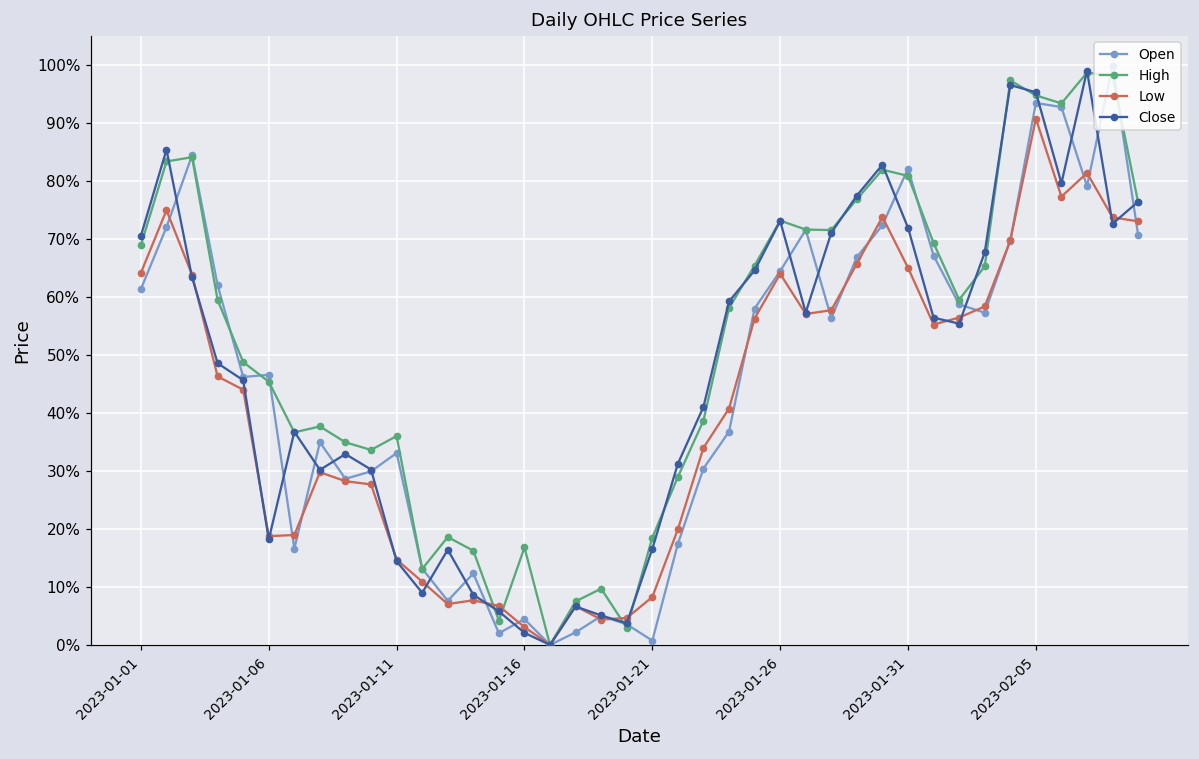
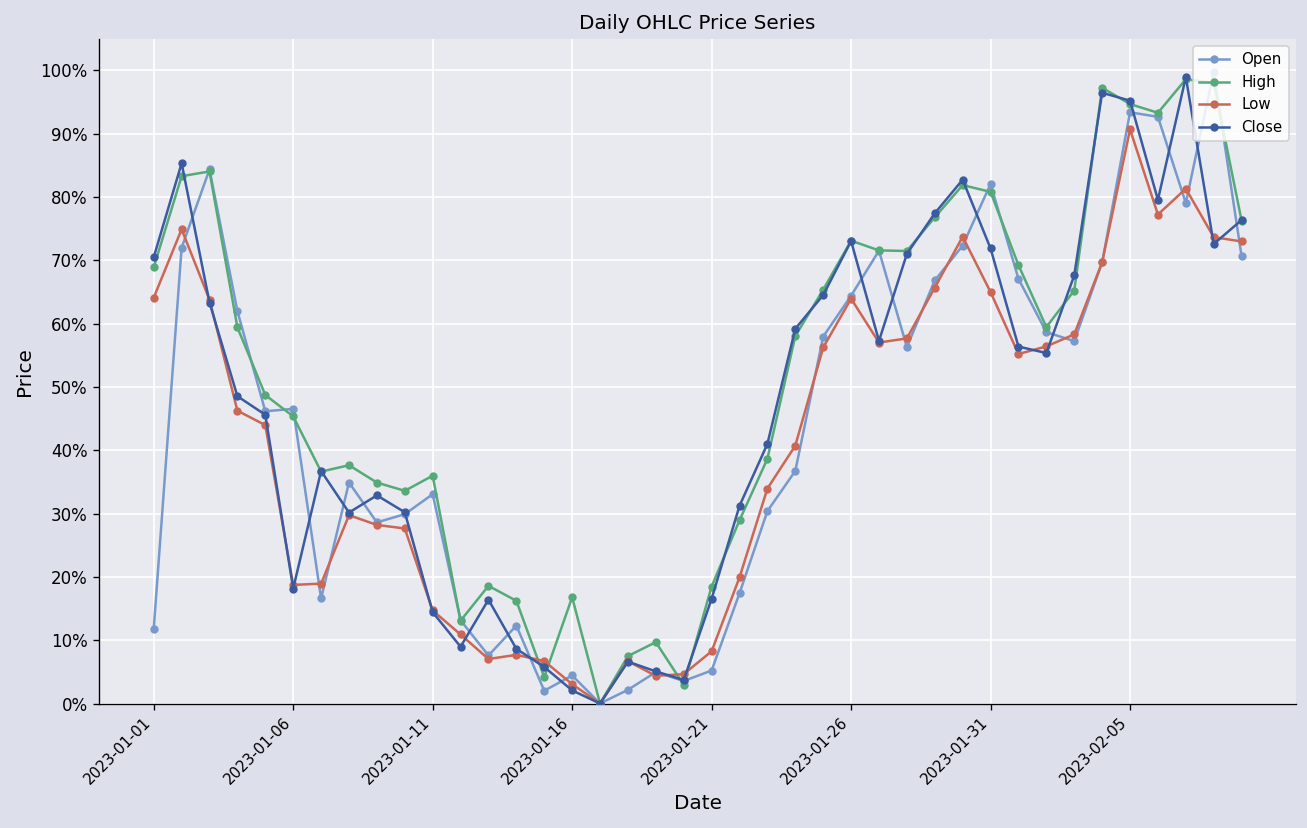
  {
    "Open": {
-     "2023-01-01": "61%",
+     "2023-01-01": "12%",
      "2023-01-06": "47%",
      "2023-01-11": "33%",
      "2023-01-16": "4%",
-     "2023-01-21": "1%",
+     "2023-01-21": "5%",
      "2023-01-31": "82%",
      "2023-02-05": "93%"
    },
    "High": {
      "2023-01-01": "69%",
      "2023-01-06": "45%",
      "2023-01-11": "36%",
      "2023-01-16": "17%",
      "2023-01-21": "18%",
      "2023-01-31": "81%",
      "2023-02-05": "95%"
    },
    "Low": {
      "2023-01-01": "64%",
      "2023-01-06": "19%",
      "2023-01-16": "3%",
      "2023-01-21": "8%",
      "2023-01-31": "65%",
      "2023-02-05": "91%"
    },
    "Close": {
      "2023-01-01": "70%",
      "2023-01-06": "18%",
      "2023-01-16": "2%",
      "2023-01-21": "17%",
      "2023-01-31": "72%",
      "2023-02-05": "95%"
    }
  }
